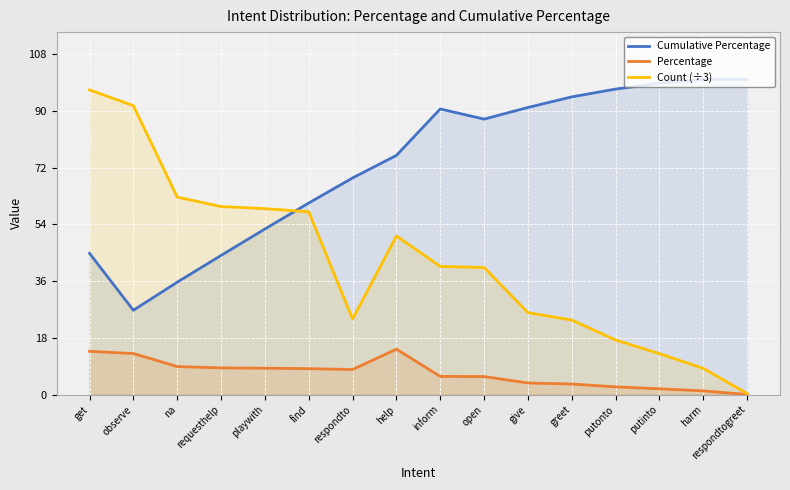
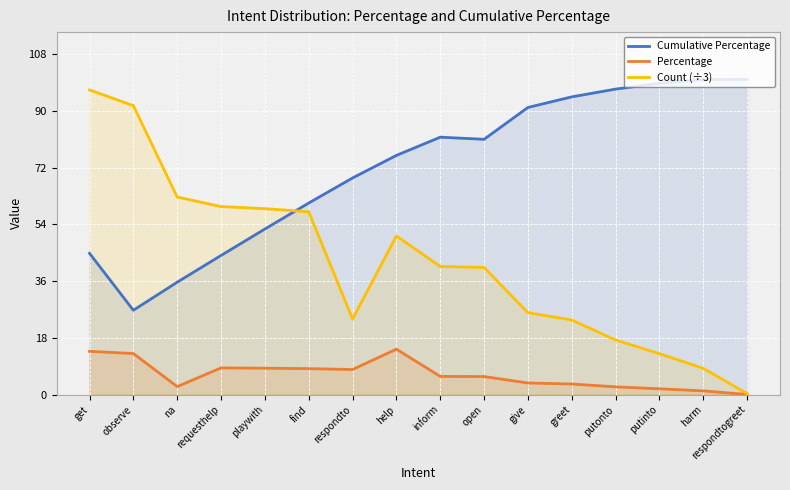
  {
    "Cumulative Percentage": {
      "get": 45,
      "observe": 27,
      "na": 36,
      "requesthelp": 44,
      "playwith": 53,
      "find": 61,
      "respondto": 69,
      "help": 76,
-     "inform": 91,
-     "open": 87,
+     "inform": 82,
+     "open": 81,
      "give": 91,
      "greet": 94,
      "putonto": 97
    },
    "Percentage": {
      "get": 14,
      "observe": 13,
-     "na": 9,
+     "na": 3,
      "requesthelp": 8,
      "playwith": 8,
      "find": 8,
      "respondto": 8,
      "help": 14,
      "inform": 6,
      "open": 6,
      "give": 4,
      "greet": 3,
      "putonto": 2,
      "putinto": 2,
      "harm": 1
    },
    "Count (÷3)": {
      "get": 97,
      "observe": 92,
      "na": 63,
      "requesthelp": 60,
      "playwith": 59,
      "find": 58,
      "respondto": 24,
      "help": 50,
      "inform": 41,
      "open": 40,
      "give": 26,
      "greet": 24,
      "putonto": 17,
      "putinto": 13,
      "harm": 8
    }
  }
